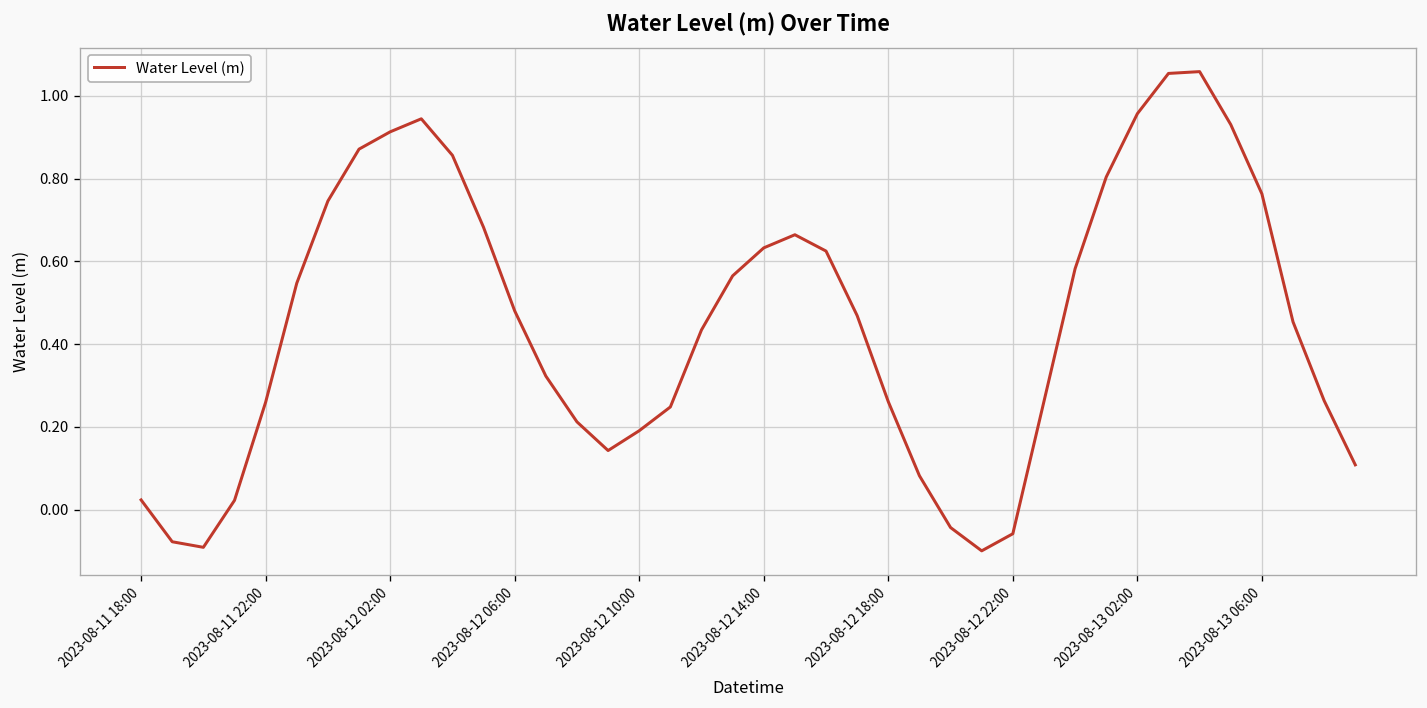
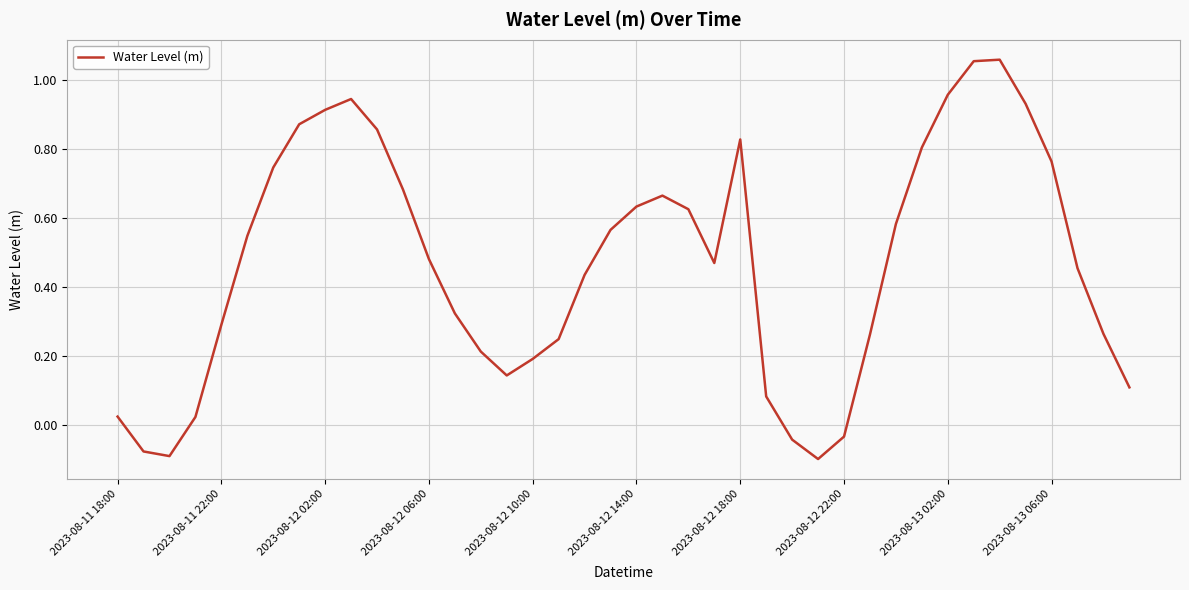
  {
    "2023-08-11 18:00": 0.02,
-   "2023-08-11 22:00": 0.26,
+   "2023-08-11 22:00": 0.29,
    "2023-08-12 02:00": 0.91,
    "2023-08-12 06:00": 0.48,
    "2023-08-12 10:00": 0.19,
    "2023-08-12 14:00": 0.63,
-   "2023-08-12 18:00": 0.26,
-   "2023-08-12 22:00": -0.06,
+   "2023-08-12 18:00": 0.83,
+   "2023-08-12 22:00": -0.03,
    "2023-08-13 02:00": 0.96,
    "2023-08-13 06:00": 0.76
  }
